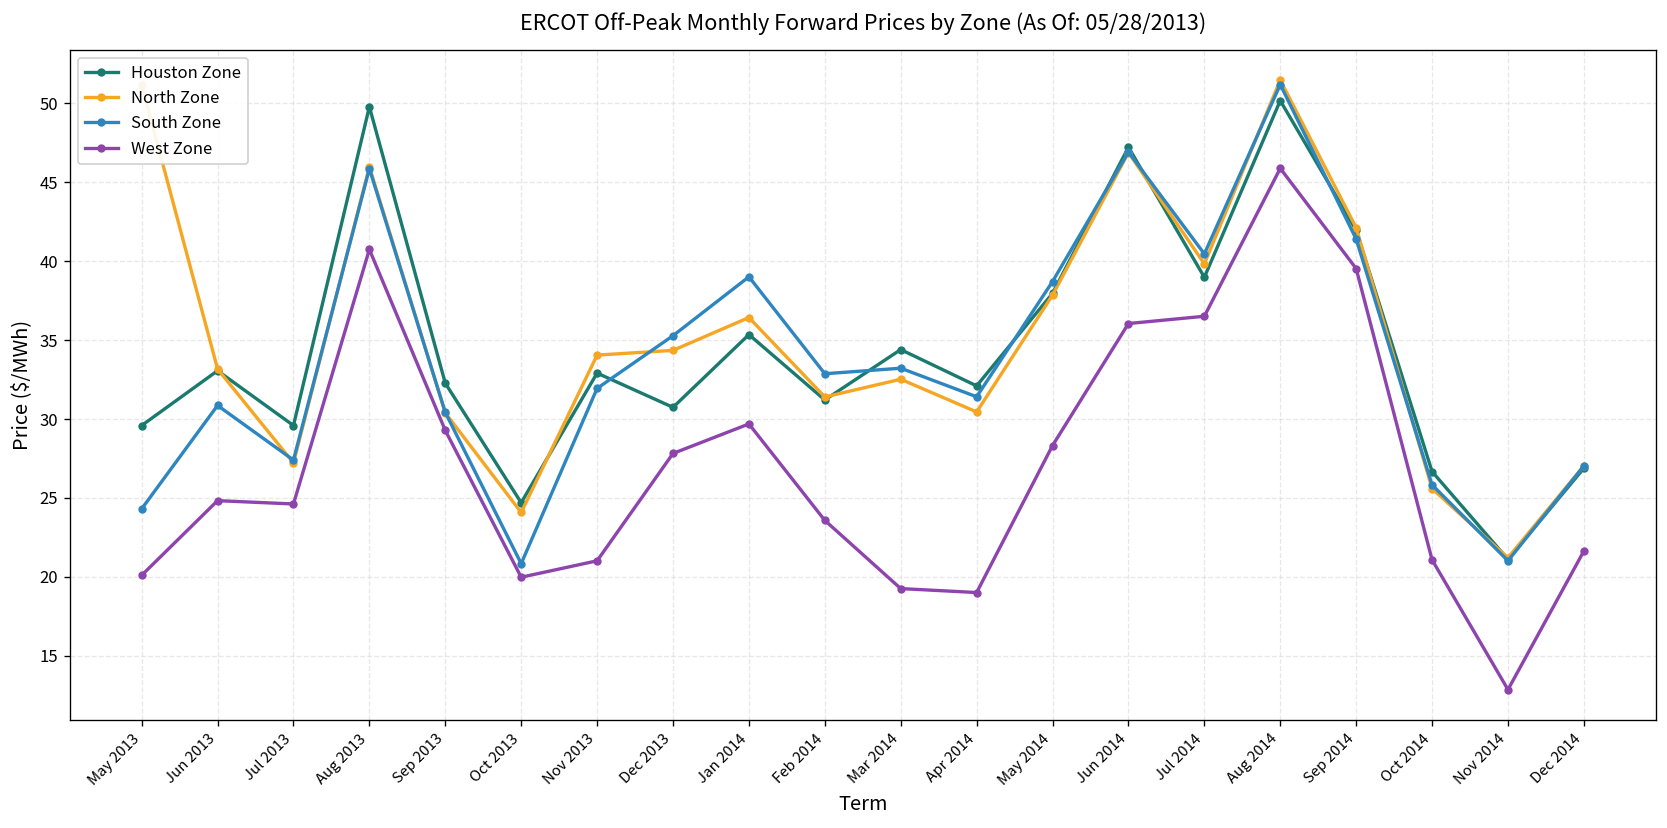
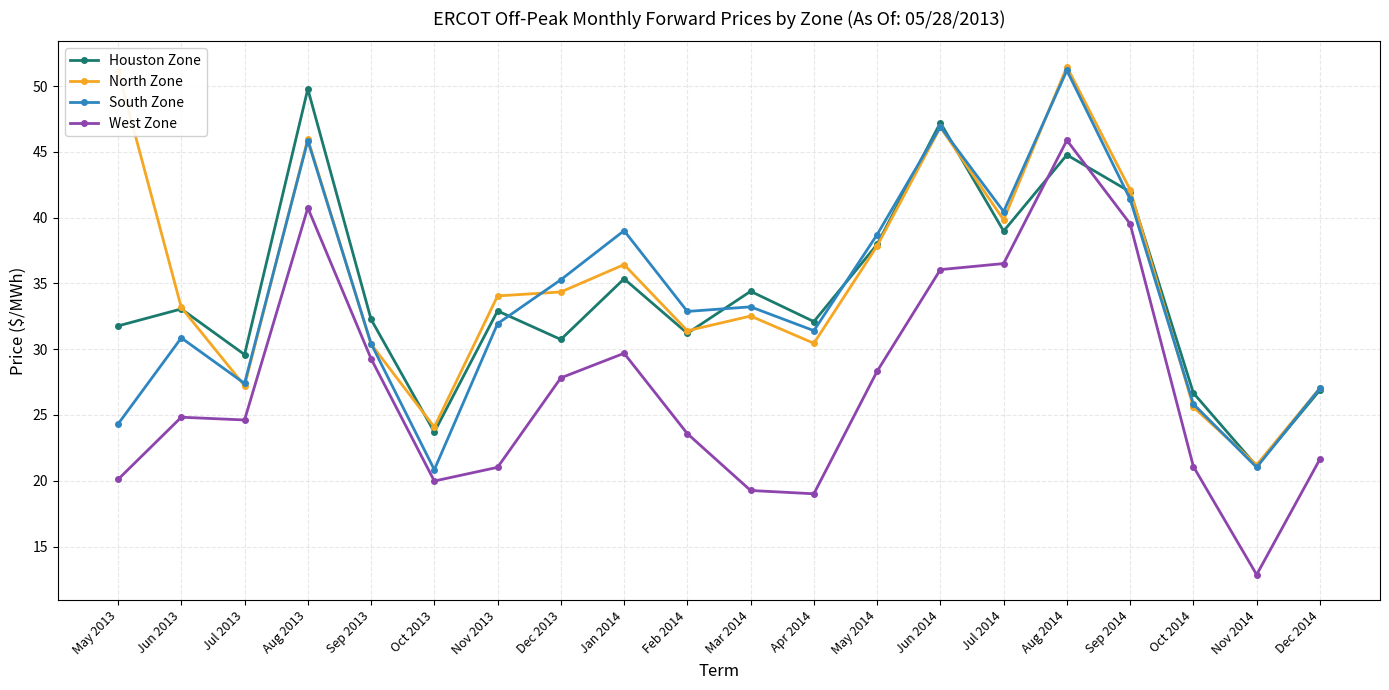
  {
    "Houston Zone": {
-     "May 2013": 29.6,
+     "May 2013": 31.8,
      "Jul 2013": 29.6,
      "Aug 2013": 49.8,
      "Sep 2013": 32.3,
-     "Oct 2013": 24.7,
+     "Oct 2013": 23.7,
      "Nov 2013": 32.9,
      "Dec 2013": 30.7,
      "Jan 2014": 35.4,
      "Mar 2014": 34.4,
      "Apr 2014": 32.1,
      "Jun 2014": 47.2,
      "Jul 2014": 39.0,
-     "Aug 2014": 50.2,
+     "Aug 2014": 44.8,
      "Oct 2014": 26.7
    },
    "North Zone": {
      "Oct 2013": 24.1,
      "Nov 2013": 34.1,
      "Dec 2013": 34.4,
      "Jan 2014": 36.4,
      "Mar 2014": 32.5,
      "Apr 2014": 30.5,
      "Jul 2014": 39.8,
      "Aug 2014": 51.5,
      "Oct 2014": 25.6
    },
    "South Zone": {
      "May 2013": 24.3,
      "Jun 2013": 30.9,
      "Oct 2013": 20.8,
      "Nov 2013": 31.9,
      "Dec 2013": 35.3,
      "Jan 2014": 39.0,
      "Feb 2014": 32.9,
      "Mar 2014": 33.2,
      "Apr 2014": 31.4,
      "May 2014": 38.7,
      "Jul 2014": 40.5,
      "Aug 2014": 51.2,
      "Sep 2014": 41.4,
      "Oct 2014": 25.8
    },
    "West Zone": {
      "May 2013": 20.1,
      "Jun 2013": 24.8,
      "Jul 2013": 24.6,
      "Aug 2013": 40.7,
      "Sep 2013": 29.3,
      "Oct 2013": 20.0,
      "Nov 2013": 21.0,
      "Dec 2013": 27.8,
      "Jan 2014": 29.7,
      "Feb 2014": 23.6,
      "Mar 2014": 19.3,
      "Apr 2014": 19.0,
      "May 2014": 28.3,
      "Jun 2014": 36.1,
      "Jul 2014": 36.5,
      "Aug 2014": 45.9,
      "Sep 2014": 39.5,
      "Oct 2014": 21.1,
      "Nov 2014": 12.9,
      "Dec 2014": 21.6
    }
  }
